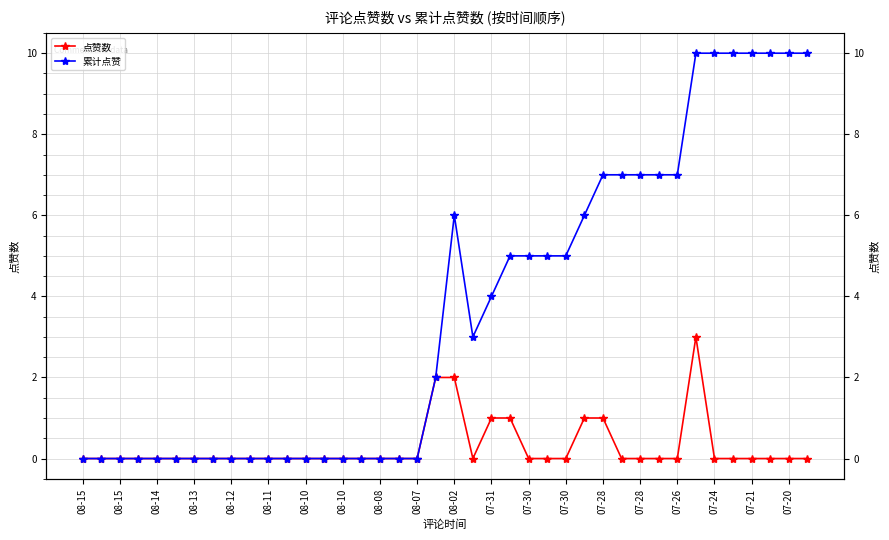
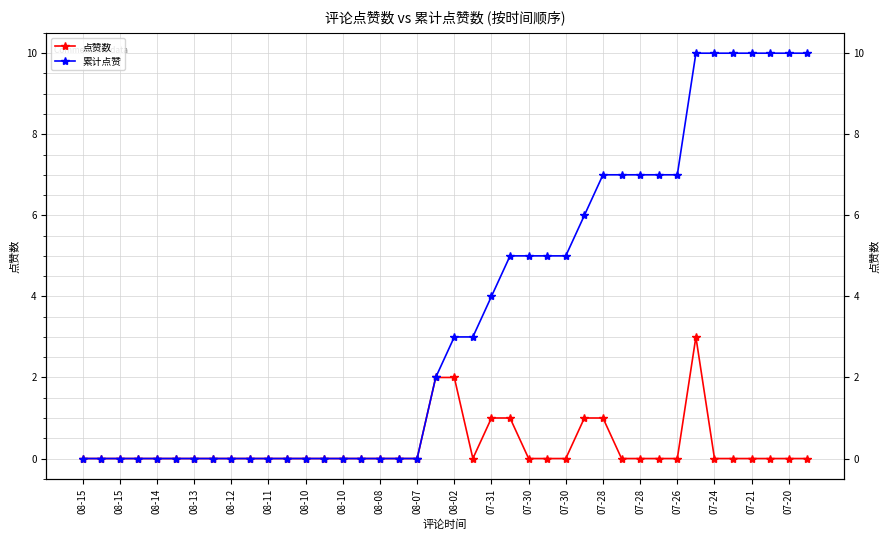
  {
    "点赞数": {
      "08-02": 2,
      "07-24": 0
    },
    "累计点赞": {
-     "08-02": 6,
+     "08-02": 3,
      "07-24": 10
    }
  }
